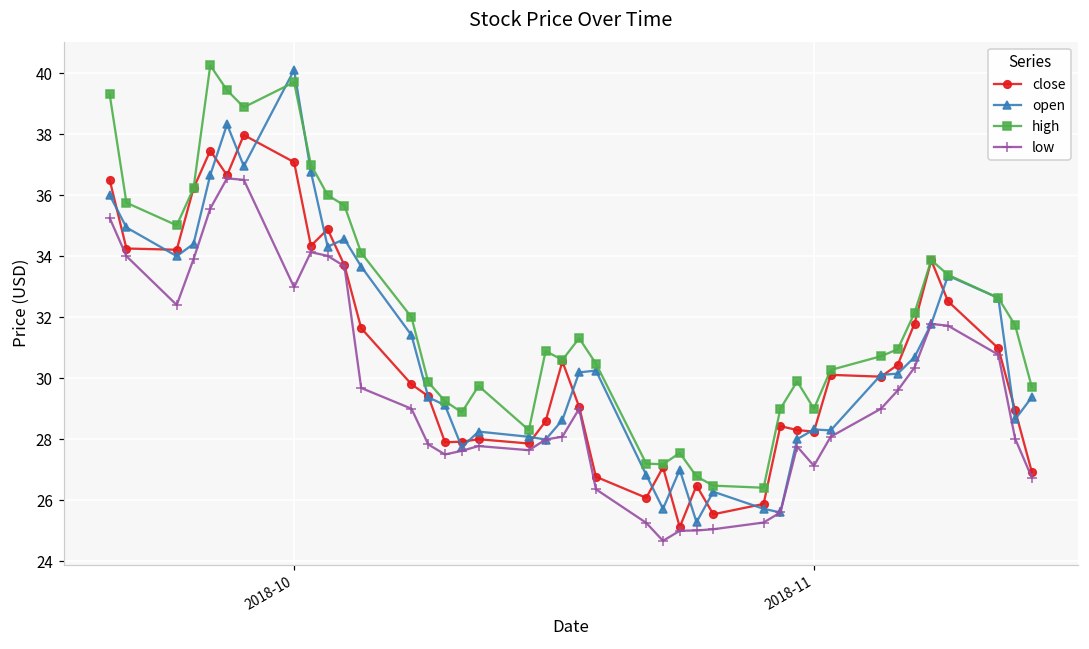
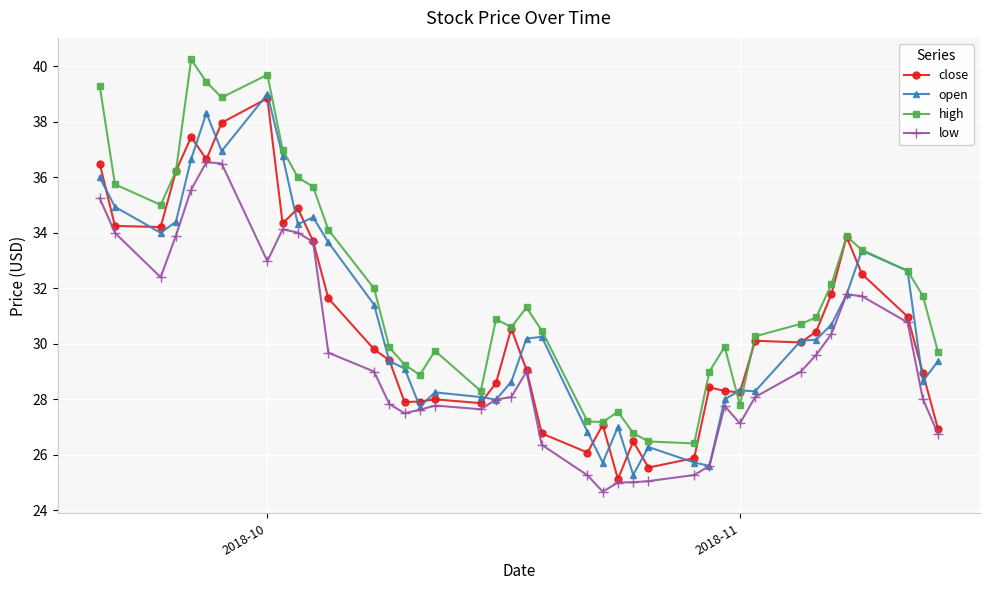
  {
    "close": {
-     "2018-10": 37.1
+     "2018-10": 38.9
    },
    "open": {
-     "2018-10": 40.1
+     "2018-10": 39.0
    },
    "high": {
      "2018-10": 39.7,
-     "2018-11": 29.0
+     "2018-11": 27.8
    },
    "low": {
      "2018-10": 33.0,
      "2018-11": 27.1
    }
  }
